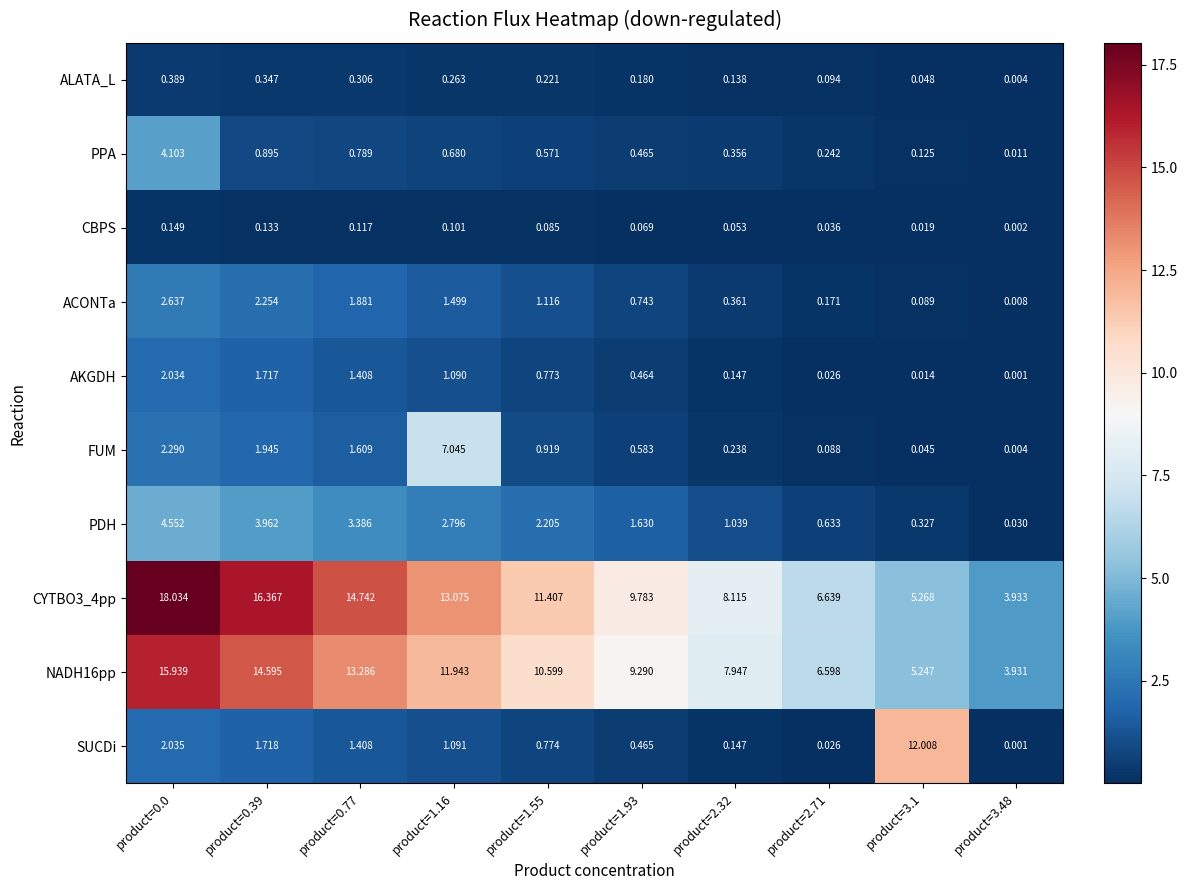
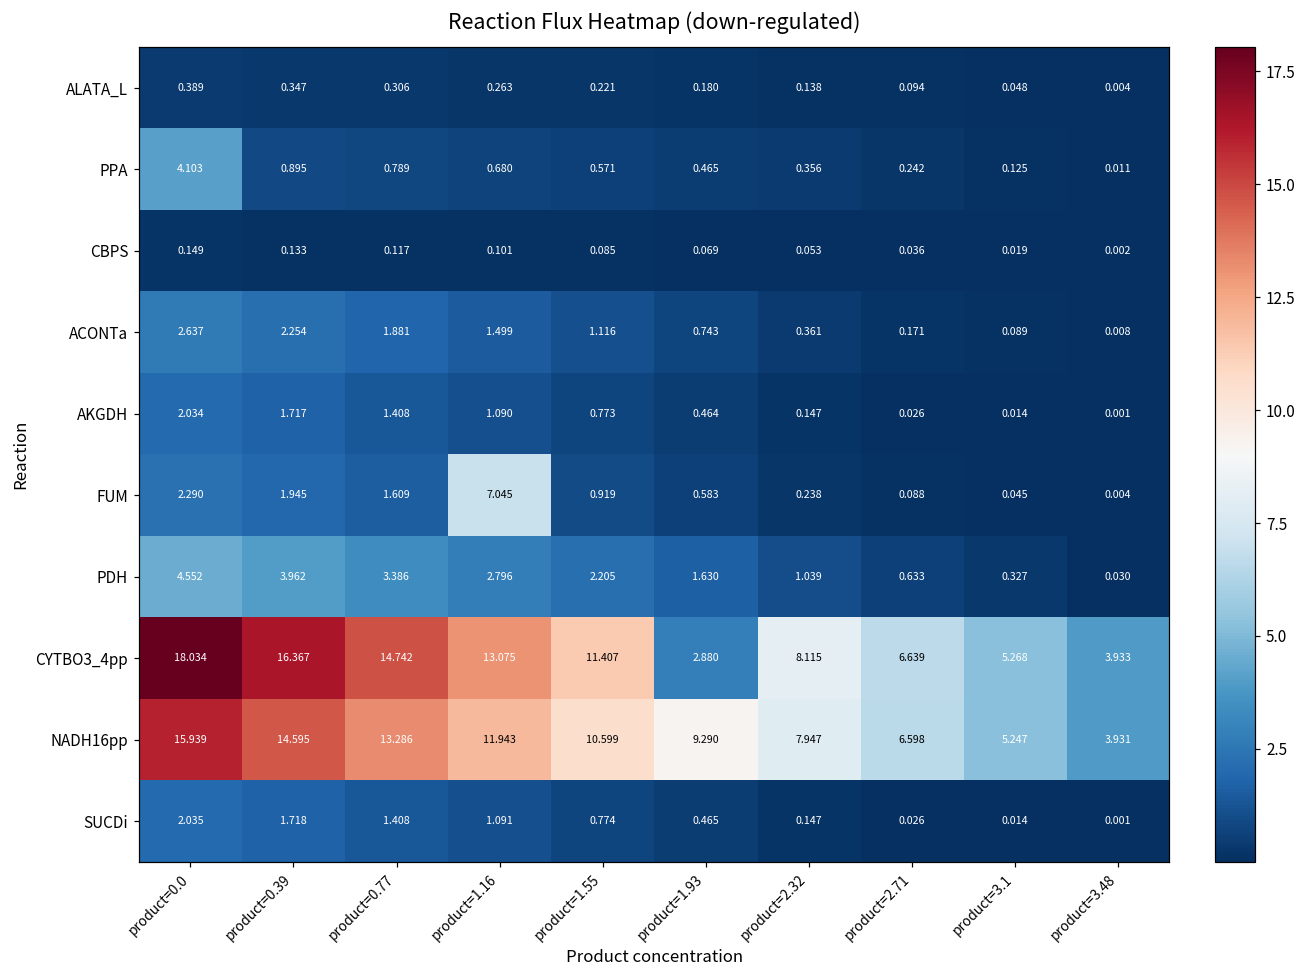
  {
    "ALATA_L": {
      "product=0.0": 0.389,
      "product=0.39": 0.347,
      "product=0.77": 0.306,
      "product=1.16": 0.263,
      "product=1.55": 0.221,
      "product=1.93": 0.180,
      "product=2.32": 0.138,
      "product=2.71": 0.094,
      "product=3.1": 0.048,
      "product=3.48": 0.004
    },
    "PPA": {
      "product=0.0": 4.103,
      "product=0.39": 0.895,
      "product=0.77": 0.789,
      "product=1.16": 0.680,
      "product=1.55": 0.571,
      "product=1.93": 0.465,
      "product=2.32": 0.356,
      "product=2.71": 0.242,
      "product=3.1": 0.125,
      "product=3.48": 0.011
    },
    "CBPS": {
      "product=0.0": 0.149,
      "product=0.39": 0.133,
      "product=0.77": 0.117,
      "product=1.16": 0.101,
      "product=1.55": 0.085,
      "product=1.93": 0.069,
      "product=2.32": 0.053,
      "product=2.71": 0.036,
      "product=3.1": 0.019,
      "product=3.48": 0.002
    },
    "ACONTa": {
      "product=0.0": 2.637,
      "product=0.39": 2.254,
      "product=0.77": 1.881,
      "product=1.16": 1.499,
      "product=1.55": 1.116,
      "product=1.93": 0.743,
      "product=2.32": 0.361,
      "product=2.71": 0.171,
      "product=3.1": 0.089,
      "product=3.48": 0.008
    },
    "AKGDH": {
      "product=0.0": 2.034,
      "product=0.39": 1.717,
      "product=0.77": 1.408,
      "product=1.16": 1.090,
      "product=1.55": 0.773,
      "product=1.93": 0.464,
      "product=2.32": 0.147,
      "product=2.71": 0.026,
      "product=3.1": 0.014,
      "product=3.48": 0.001
    },
    "FUM": {
      "product=0.0": 2.290,
      "product=0.39": 1.945,
      "product=0.77": 1.609,
      "product=1.16": 7.045,
      "product=1.55": 0.919,
      "product=1.93": 0.583,
      "product=2.32": 0.238,
      "product=2.71": 0.088,
      "product=3.1": 0.045,
      "product=3.48": 0.004
    },
    "PDH": {
      "product=0.0": 4.552,
      "product=0.39": 3.962,
      "product=0.77": 3.386,
      "product=1.16": 2.796,
      "product=1.55": 2.205,
      "product=1.93": 1.630,
      "product=2.32": 1.039,
      "product=2.71": 0.633,
      "product=3.1": 0.327,
      "product=3.48": 0.030
    },
    "CYTBO3_4pp": {
      "product=0.0": 18.034,
      "product=0.39": 16.367,
      "product=0.77": 14.742,
      "product=1.16": 13.075,
      "product=1.55": 11.407,
-     "product=1.93": 9.783,
+     "product=1.93": 2.880,
      "product=2.32": 8.115,
      "product=2.71": 6.639,
      "product=3.1": 5.268,
      "product=3.48": 3.933
    },
    "NADH16pp": {
      "product=0.0": 15.939,
      "product=0.39": 14.595,
      "product=0.77": 13.286,
      "product=1.16": 11.943,
      "product=1.55": 10.599,
      "product=1.93": 9.290,
      "product=2.32": 7.947,
      "product=2.71": 6.598,
      "product=3.1": 5.247,
      "product=3.48": 3.931
    },
    "SUCDi": {
      "product=0.0": 2.035,
      "product=0.39": 1.718,
      "product=0.77": 1.408,
      "product=1.16": 1.091,
      "product=1.55": 0.774,
      "product=1.93": 0.465,
      "product=2.32": 0.147,
      "product=2.71": 0.026,
-     "product=3.1": 12.008,
+     "product=3.1": 0.014,
      "product=3.48": 0.001
    }
  }
